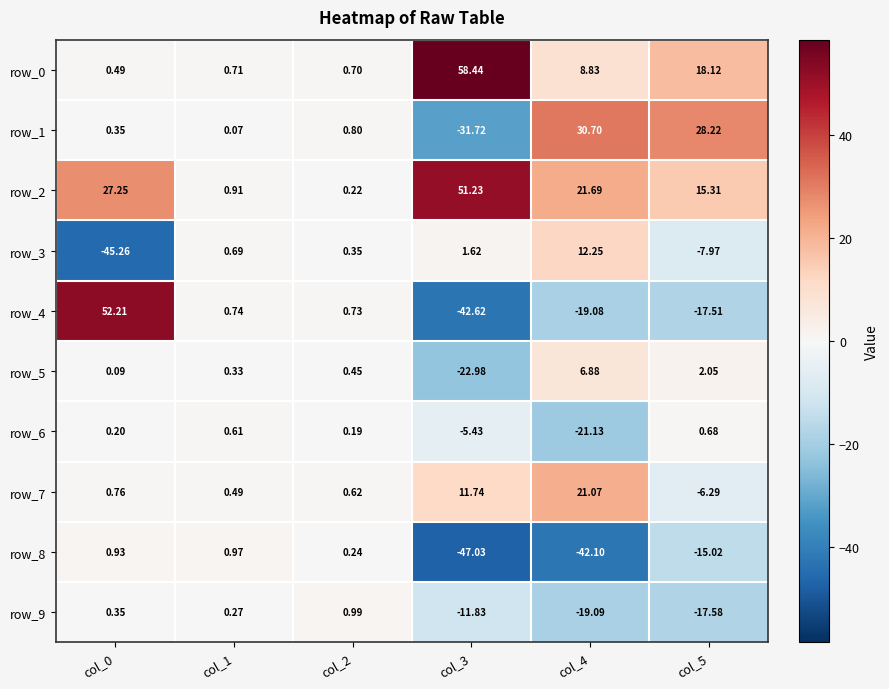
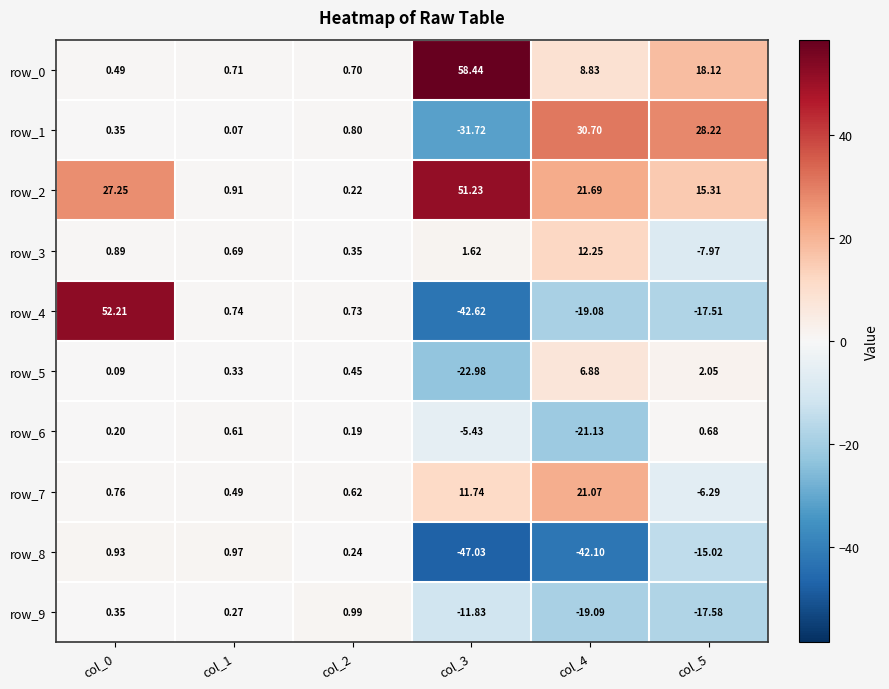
  {
    "row_0": {
      "col_0": 0.49,
      "col_1": 0.71,
      "col_2": 0.70,
      "col_3": 58.44,
      "col_4": 8.83,
      "col_5": 18.12
    },
    "row_1": {
      "col_0": 0.35,
      "col_1": 0.07,
      "col_2": 0.80,
      "col_3": -31.72,
      "col_4": 30.70,
      "col_5": 28.22
    },
    "row_2": {
      "col_0": 27.25,
      "col_1": 0.91,
      "col_2": 0.22,
      "col_3": 51.23,
      "col_4": 21.69,
      "col_5": 15.31
    },
    "row_3": {
-     "col_0": -45.26,
+     "col_0": 0.89,
      "col_1": 0.69,
      "col_2": 0.35,
      "col_3": 1.62,
      "col_4": 12.25,
      "col_5": -7.97
    },
    "row_4": {
      "col_0": 52.21,
      "col_1": 0.74,
      "col_2": 0.73,
      "col_3": -42.62,
      "col_4": -19.08,
      "col_5": -17.51
    },
    "row_5": {
      "col_0": 0.09,
      "col_1": 0.33,
      "col_2": 0.45,
      "col_3": -22.98,
      "col_4": 6.88,
      "col_5": 2.05
    },
    "row_6": {
      "col_0": 0.20,
      "col_1": 0.61,
      "col_2": 0.19,
      "col_3": -5.43,
      "col_4": -21.13,
      "col_5": 0.68
    },
    "row_7": {
      "col_0": 0.76,
      "col_1": 0.49,
      "col_2": 0.62,
      "col_3": 11.74,
      "col_4": 21.07,
      "col_5": -6.29
    },
    "row_8": {
      "col_0": 0.93,
      "col_1": 0.97,
      "col_2": 0.24,
      "col_3": -47.03,
      "col_4": -42.10,
      "col_5": -15.02
    },
    "row_9": {
      "col_0": 0.35,
      "col_1": 0.27,
      "col_2": 0.99,
      "col_3": -11.83,
      "col_4": -19.09,
      "col_5": -17.58
    }
  }
